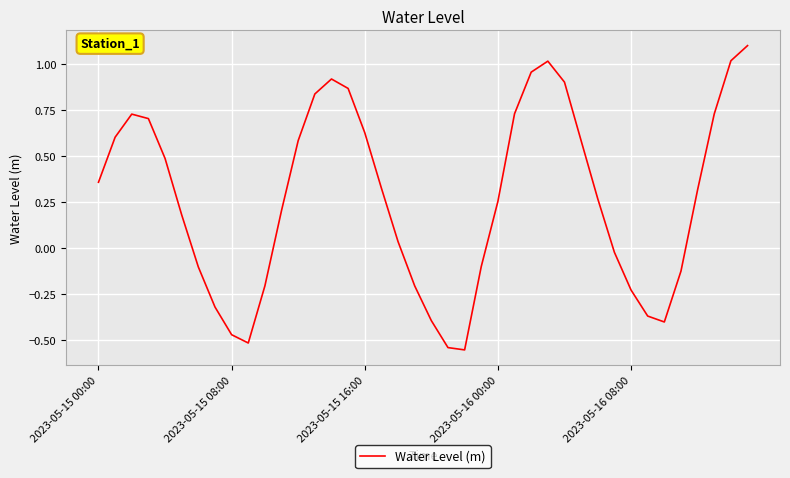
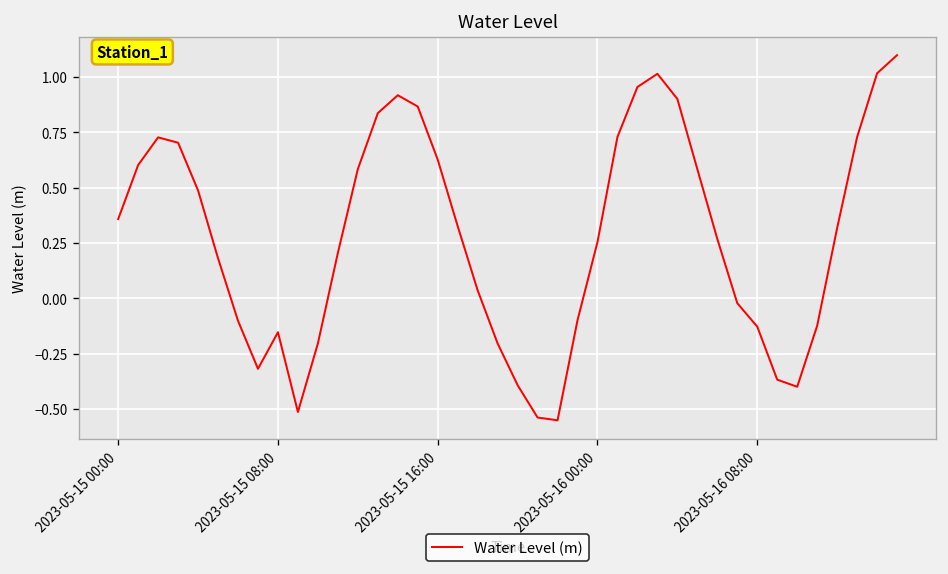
  {
    "2023-05-15 00:00": 0.36,
-   "2023-05-15 08:00": -0.47,
+   "2023-05-15 08:00": -0.15,
    "2023-05-15 16:00": 0.63,
    "2023-05-16 00:00": 0.25,
-   "2023-05-16 08:00": -0.23
+   "2023-05-16 08:00": -0.13
  }
